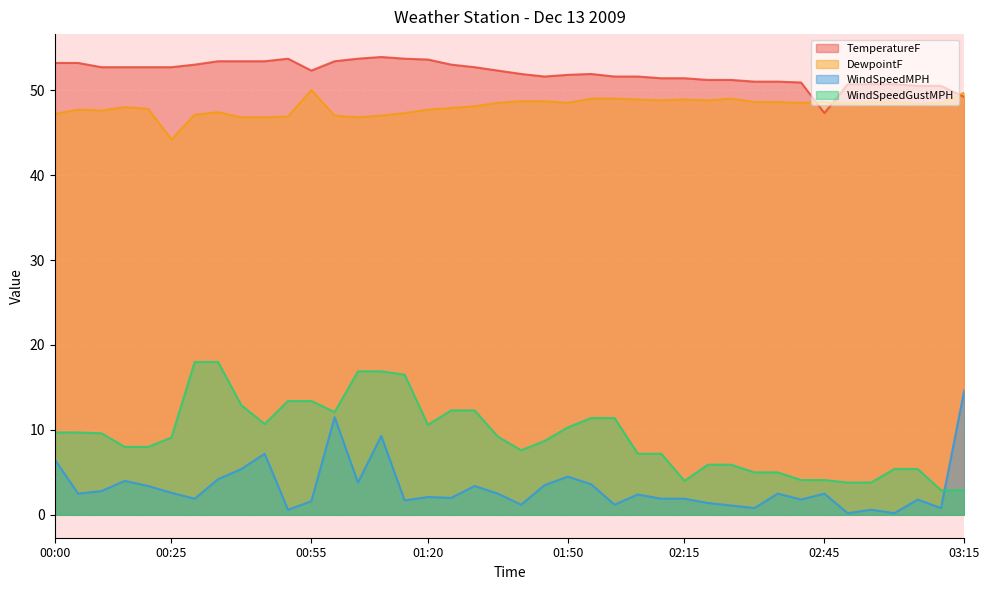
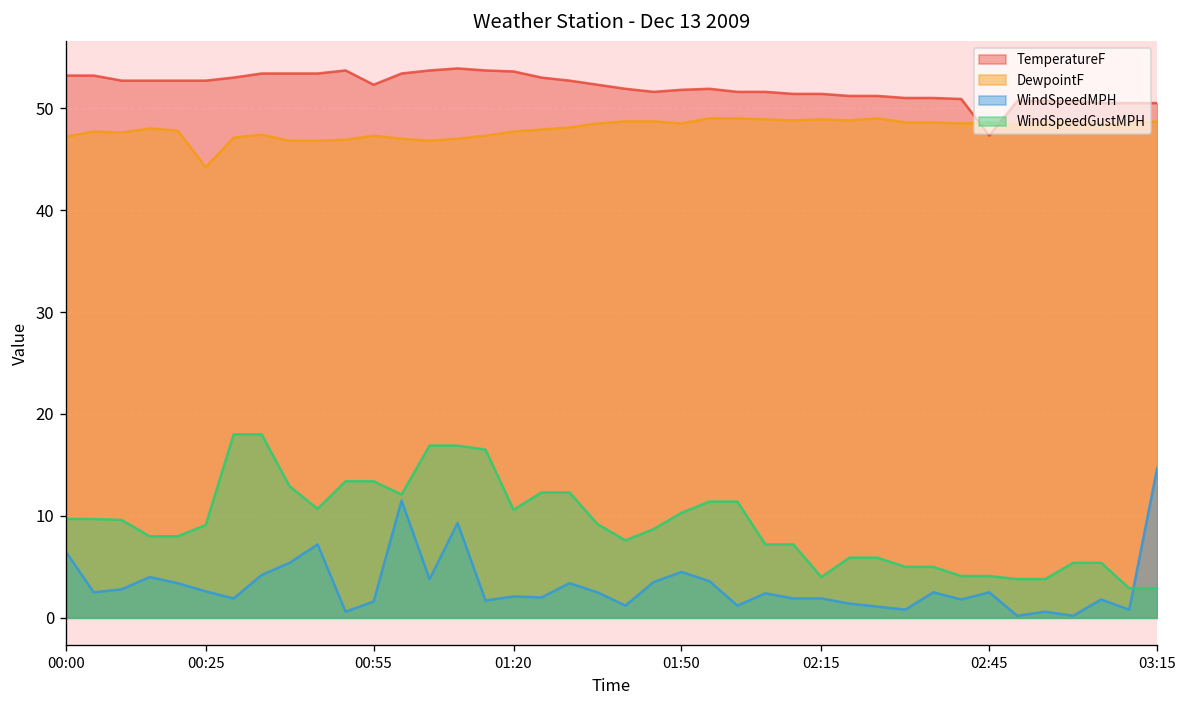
  {
    "TemperatureF": {
      "00:00": 53,
      "00:25": 53,
      "00:55": 52,
      "01:20": 54,
      "01:50": 52,
      "02:15": 51,
      "02:45": 47,
-     "03:15": 49
+     "03:15": 51
    },
    "DewpointF": {
      "00:00": 47,
      "00:25": 44,
-     "00:55": 50,
+     "00:55": 47,
      "01:20": 48,
      "01:50": 49,
      "02:15": 49,
-     "03:15": 50
+     "03:15": 49
    },
    "WindSpeedMPH": {
      "00:00": 7,
      "00:25": 3,
      "00:55": 2,
      "01:20": 2,
      "01:50": 5,
      "02:15": 2,
      "02:45": 3,
      "03:15": 15
    },
    "WindSpeedGustMPH": {
      "00:00": 10,
      "00:25": 9,
      "00:55": 13,
      "01:20": 11,
      "01:50": 10,
      "02:15": 4,
      "02:45": 4,
      "03:15": 3
    }
  }
